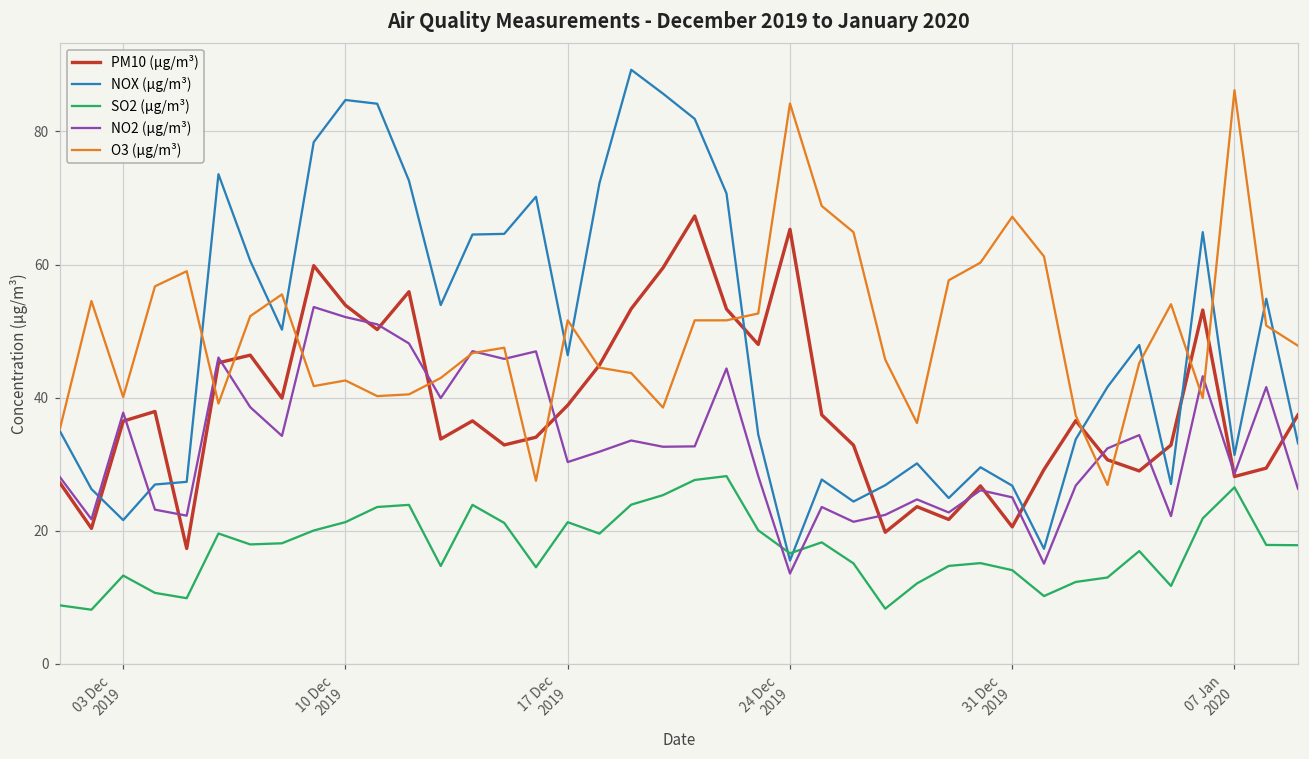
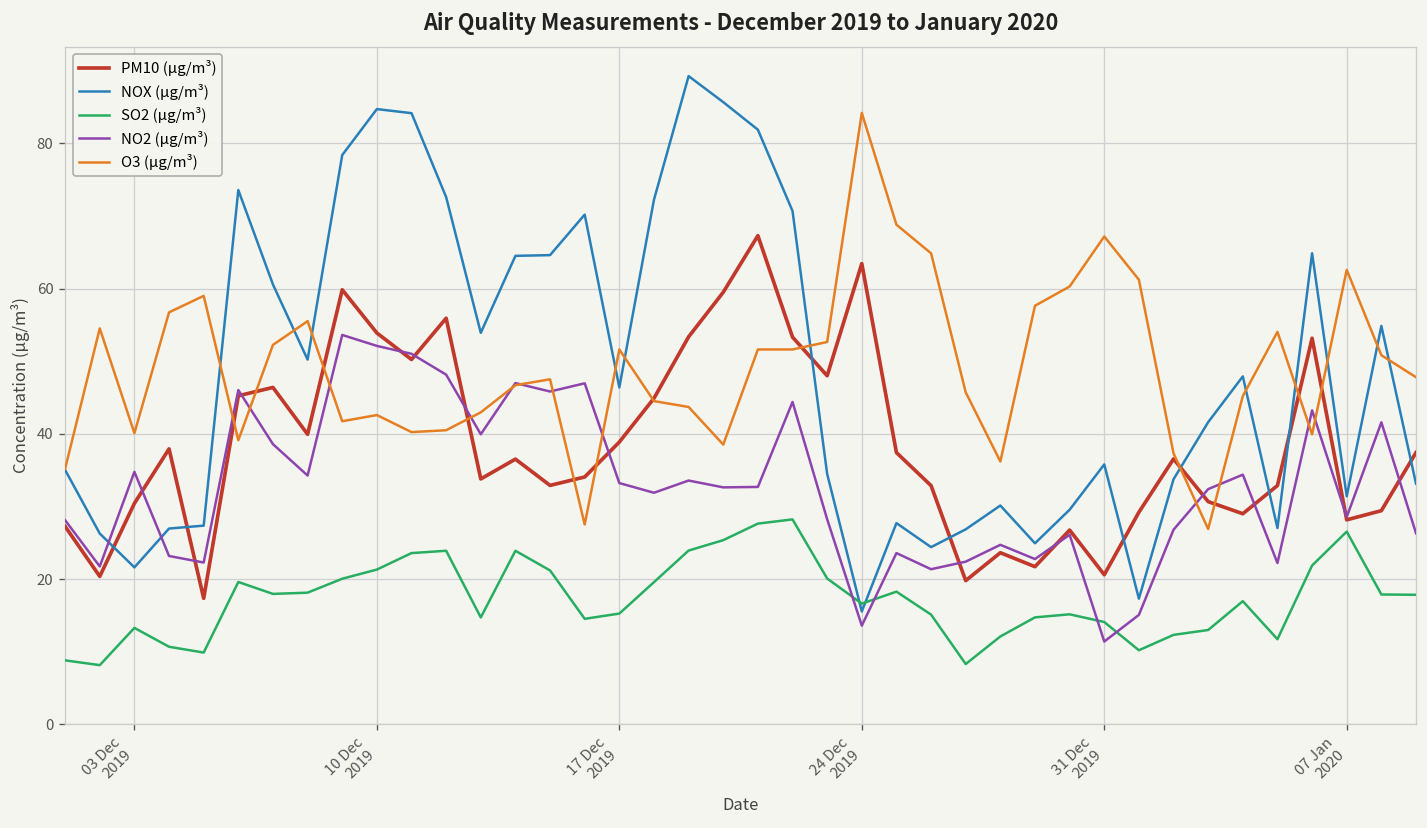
  {
    "PM10 (µg/m³)": {
-     "03 Dec 2019": 36,
+     "03 Dec 2019": 30,
      "10 Dec 2019": 54,
      "17 Dec 2019": 39,
-     "24 Dec 2019": 65,
+     "24 Dec 2019": 63,
      "31 Dec 2019": 21
    },
    "NOX (µg/m³)": {
      "03 Dec 2019": 22,
      "10 Dec 2019": 85,
      "17 Dec 2019": 46,
      "24 Dec 2019": 16,
-     "31 Dec 2019": 27,
+     "31 Dec 2019": 36,
      "07 Jan 2020": 31
    },
    "SO2 (µg/m³)": {
      "03 Dec 2019": 13,
      "10 Dec 2019": 21,
-     "17 Dec 2019": 21,
+     "17 Dec 2019": 15,
      "24 Dec 2019": 17,
      "31 Dec 2019": 14,
      "07 Jan 2020": 27
    },
    "NO2 (µg/m³)": {
-     "03 Dec 2019": 38,
+     "03 Dec 2019": 35,
      "10 Dec 2019": 52,
-     "17 Dec 2019": 30,
+     "17 Dec 2019": 33,
      "24 Dec 2019": 14,
-     "31 Dec 2019": 25
+     "31 Dec 2019": 11
    },
    "O3 (µg/m³)": {
      "03 Dec 2019": 40,
      "10 Dec 2019": 43,
      "17 Dec 2019": 52,
      "24 Dec 2019": 84,
      "31 Dec 2019": 67,
-     "07 Jan 2020": 86
+     "07 Jan 2020": 63
    }
  }
